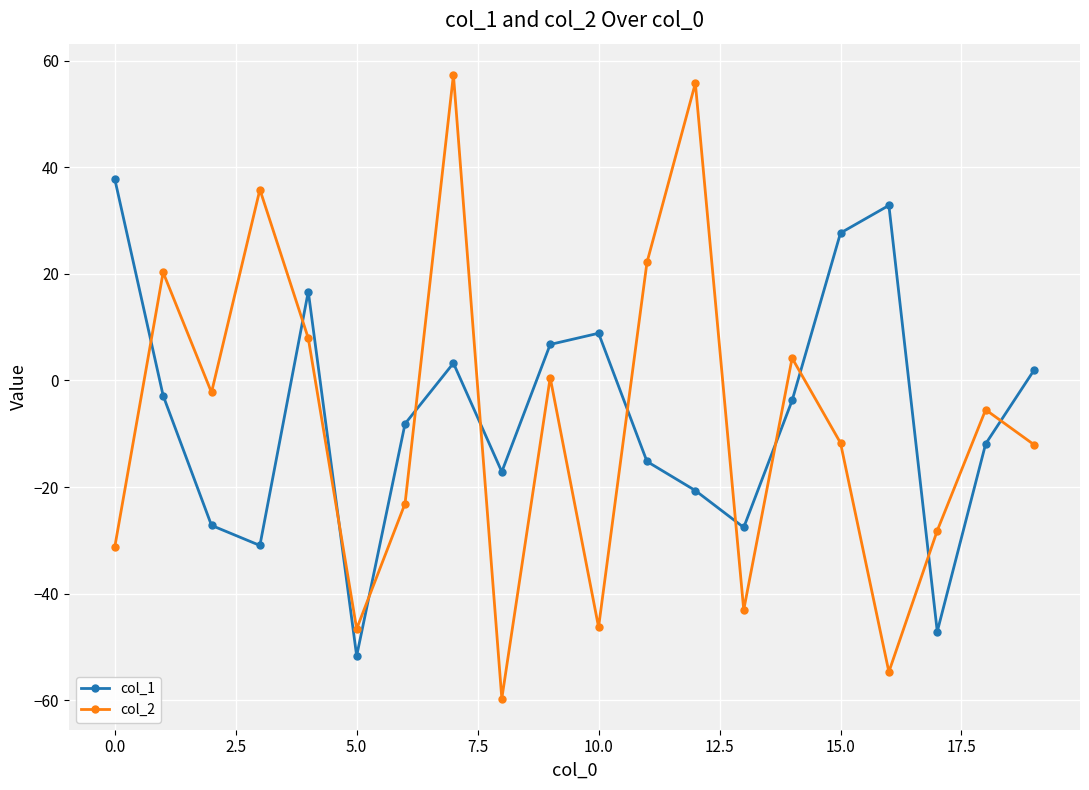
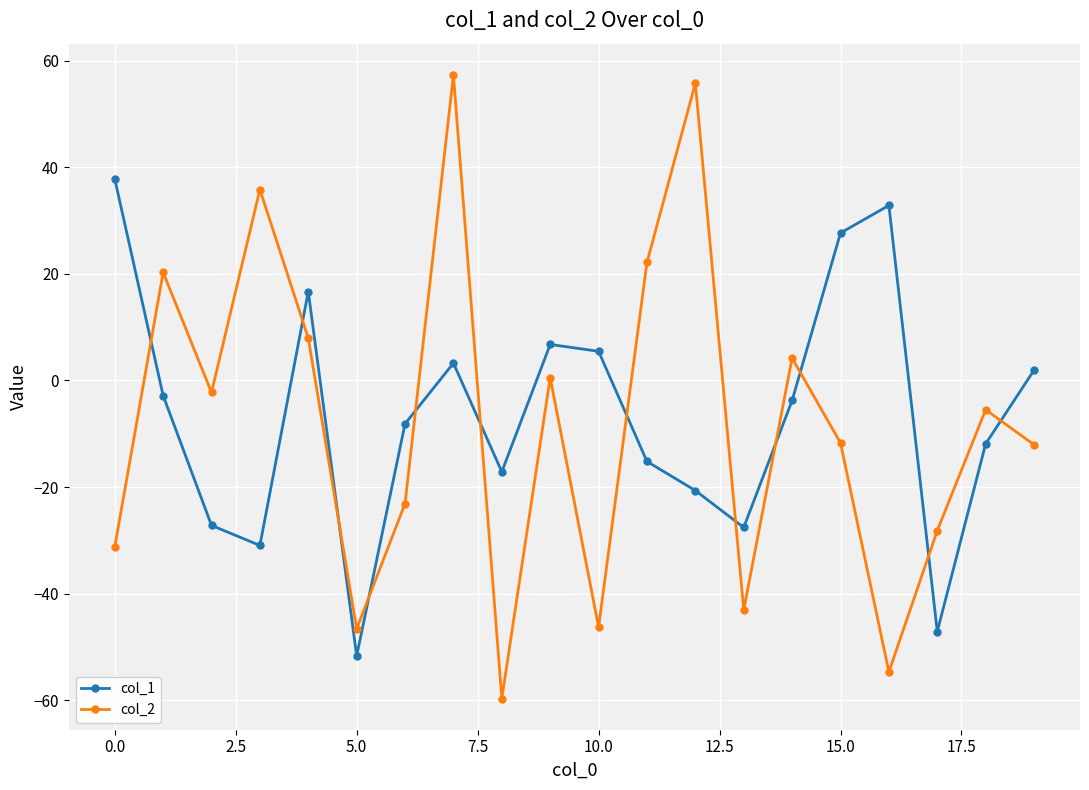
  {
    "col_1": {
      "0.0": 38,
      "5.0": -52,
-     "10.0": 9,
+     "10.0": 5,
      "15.0": 28
    },
    "col_2": {
      "0.0": -31,
      "5.0": -47,
      "10.0": -46,
      "15.0": -12
    }
  }
